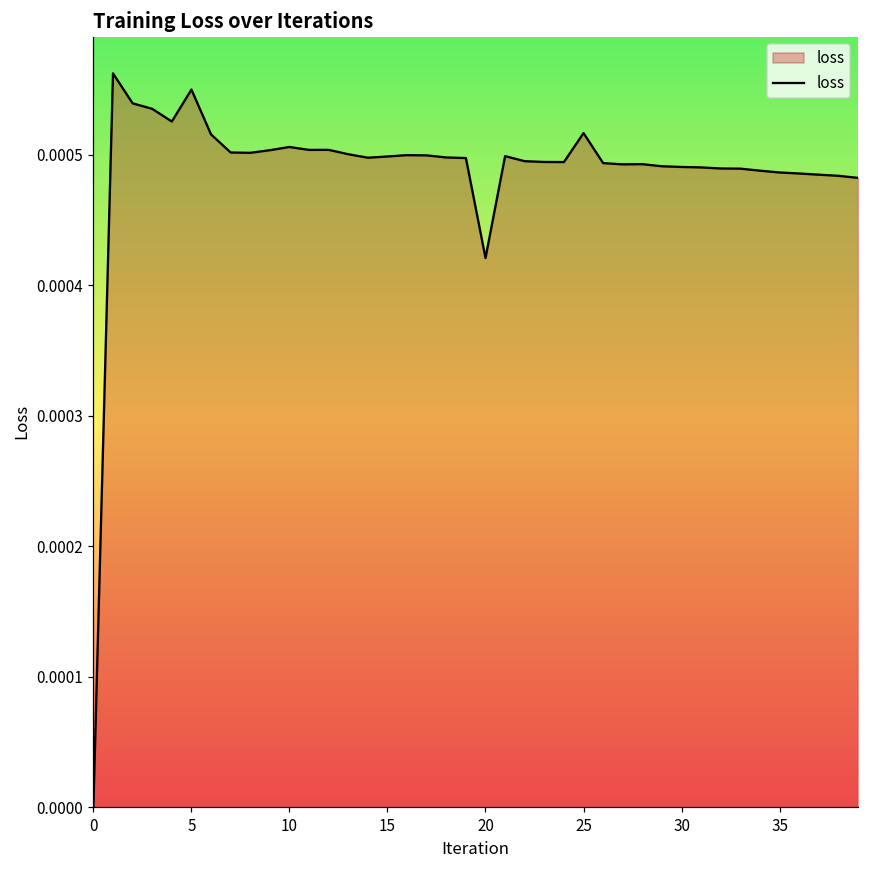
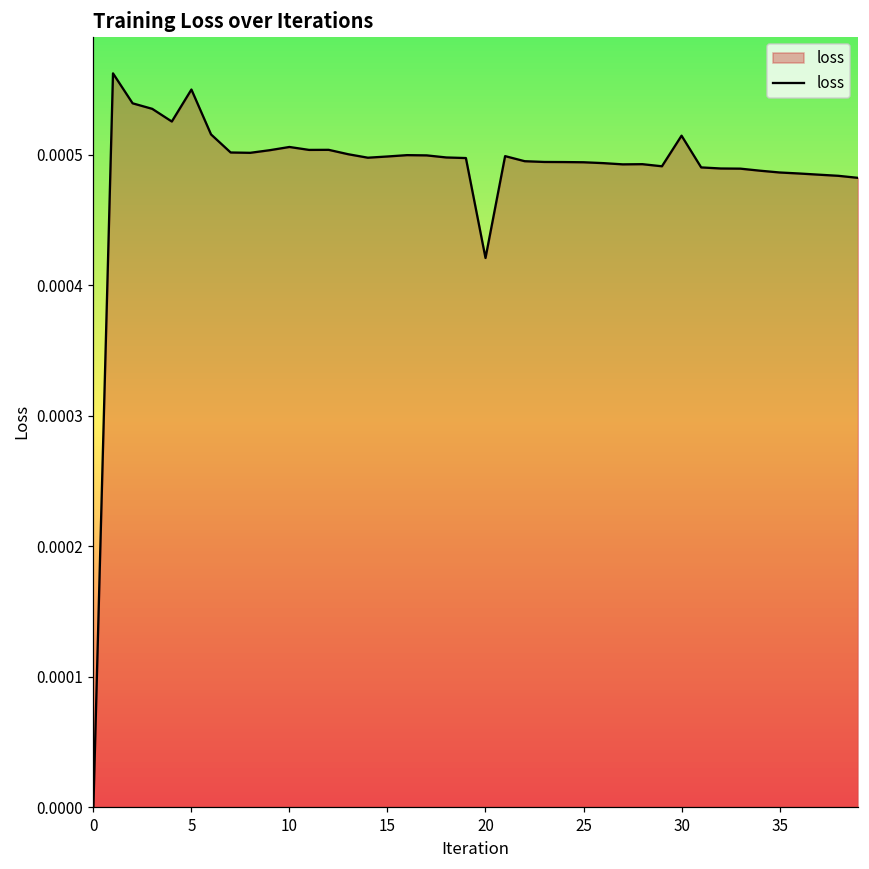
  {
    "0": 0.000000,
    "5": 0.000550,
    "10": 0.000506,
    "15": 0.000498,
    "20": 0.000421,
-   "25": 0.000516,
-   "30": 0.000490,
+   "25": 0.000494,
+   "30": 0.000514,
    "35": 0.000486
  }
